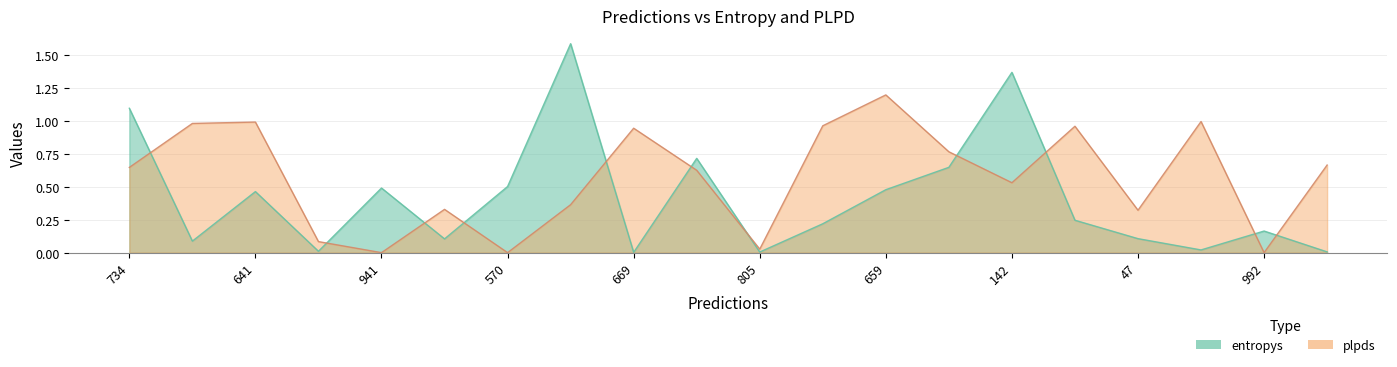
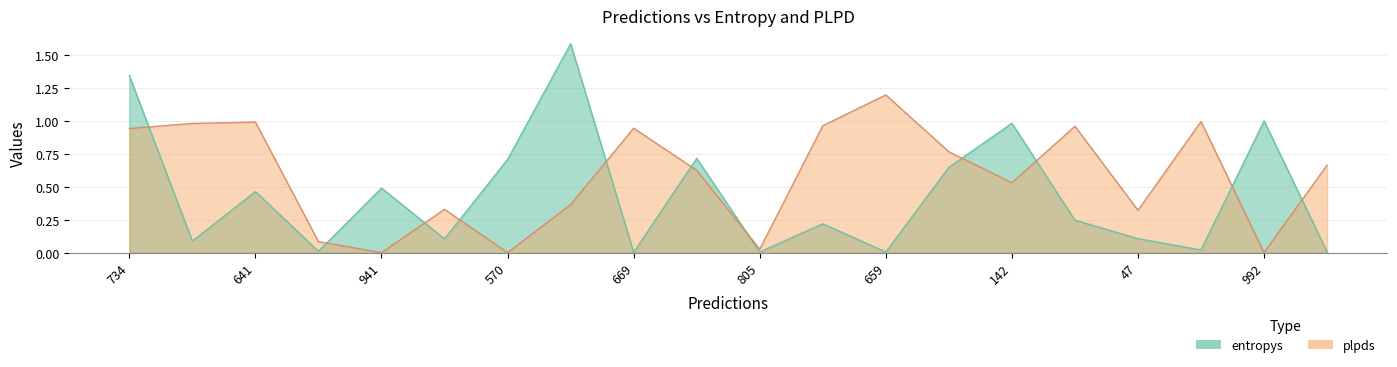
  {
    "entropys": {
-     "734": 1.10,
+     "734": 1.35,
      "641": 0.46,
      "941": 0.49,
-     "570": 0.50,
+     "570": 0.71,
      "669": 0.00,
      "805": 0.00,
-     "659": 0.48,
-     "142": 1.37,
+     "659": 0.00,
+     "142": 0.98,
      "47": 0.11,
-     "992": 0.16
+     "992": 1.00
    },
    "plpds": {
-     "734": 0.65,
+     "734": 0.94,
      "641": 0.99,
      "941": 0.00,
      "570": 0.00,
      "669": 0.95,
      "805": 0.03,
      "659": 1.20,
      "142": 0.53,
      "47": 0.32,
      "992": 0.00
    }
  }
